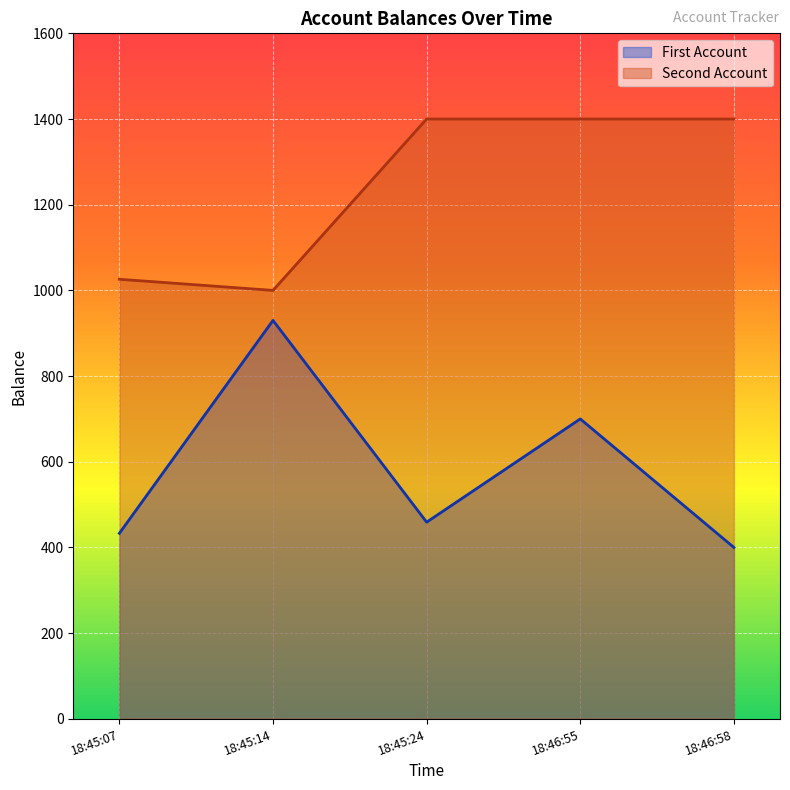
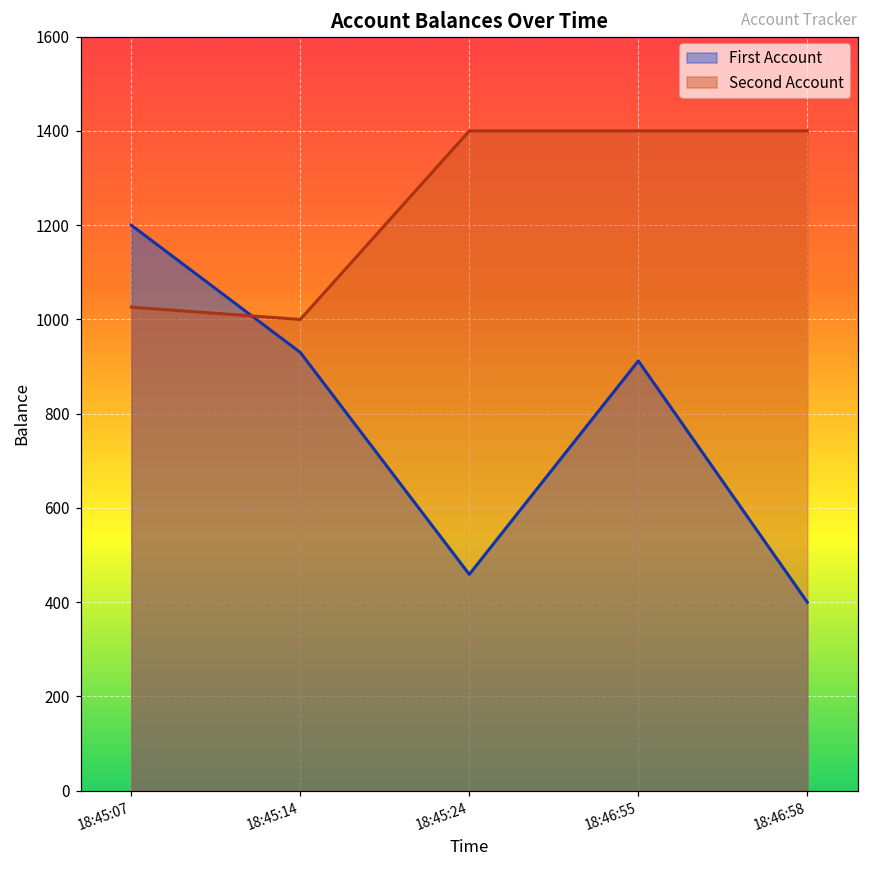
  {
    "First Account": {
-     "18:45:07": 430,
+     "18:45:07": 1200,
      "18:45:14": 930,
      "18:45:24": 460,
-     "18:46:55": 700,
+     "18:46:55": 910,
      "18:46:58": 400
    },
    "Second Account": {
      "18:45:07": 1030,
      "18:45:14": 1000,
      "18:45:24": 1400,
      "18:46:55": 1400,
      "18:46:58": 1400
    }
  }
